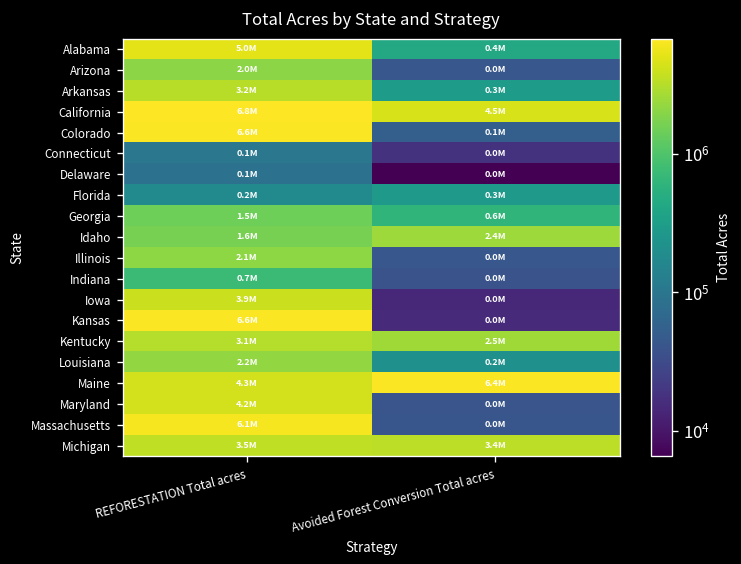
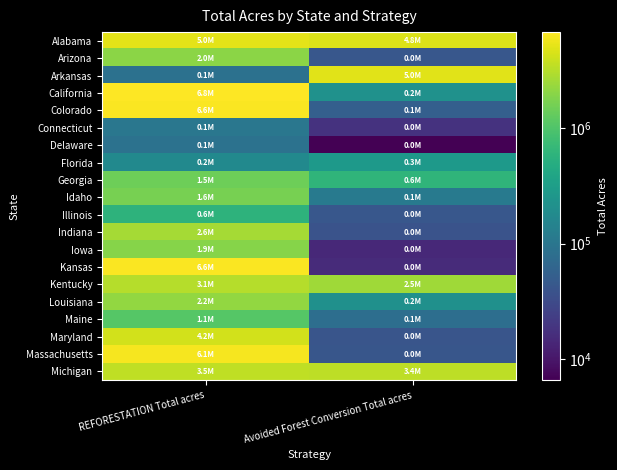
  {
    "Alabama": {
      "REFORESTATION Total acres": "5.0M",
-     "Avoided Forest Conversion Total acres": "0.4M"
+     "Avoided Forest Conversion Total acres": "4.8M"
    },
    "Arizona": {
      "REFORESTATION Total acres": "2.0M",
      "Avoided Forest Conversion Total acres": "0.0M"
    },
    "Arkansas": {
-     "REFORESTATION Total acres": "3.2M",
-     "Avoided Forest Conversion Total acres": "0.3M"
+     "REFORESTATION Total acres": "0.1M",
+     "Avoided Forest Conversion Total acres": "5.0M"
    },
    "California": {
      "REFORESTATION Total acres": "6.8M",
-     "Avoided Forest Conversion Total acres": "4.5M"
+     "Avoided Forest Conversion Total acres": "0.2M"
    },
    "Colorado": {
      "REFORESTATION Total acres": "6.6M",
      "Avoided Forest Conversion Total acres": "0.1M"
    },
    "Connecticut": {
      "REFORESTATION Total acres": "0.1M",
      "Avoided Forest Conversion Total acres": "0.0M"
    },
    "Delaware": {
      "REFORESTATION Total acres": "0.1M",
      "Avoided Forest Conversion Total acres": "0.0M"
    },
    "Florida": {
      "REFORESTATION Total acres": "0.2M",
      "Avoided Forest Conversion Total acres": "0.3M"
    },
    "Georgia": {
      "REFORESTATION Total acres": "1.5M",
      "Avoided Forest Conversion Total acres": "0.6M"
    },
    "Idaho": {
      "REFORESTATION Total acres": "1.6M",
-     "Avoided Forest Conversion Total acres": "2.4M"
+     "Avoided Forest Conversion Total acres": "0.1M"
    },
    "Illinois": {
-     "REFORESTATION Total acres": "2.1M",
+     "REFORESTATION Total acres": "0.6M",
      "Avoided Forest Conversion Total acres": "0.0M"
    },
    "Indiana": {
-     "REFORESTATION Total acres": "0.7M",
+     "REFORESTATION Total acres": "2.6M",
      "Avoided Forest Conversion Total acres": "0.0M"
    },
    "Iowa": {
-     "REFORESTATION Total acres": "3.9M",
+     "REFORESTATION Total acres": "1.9M",
      "Avoided Forest Conversion Total acres": "0.0M"
    },
    "Kansas": {
      "REFORESTATION Total acres": "6.6M",
      "Avoided Forest Conversion Total acres": "0.0M"
    },
    "Kentucky": {
      "REFORESTATION Total acres": "3.1M",
      "Avoided Forest Conversion Total acres": "2.5M"
    },
    "Louisiana": {
      "REFORESTATION Total acres": "2.2M",
      "Avoided Forest Conversion Total acres": "0.2M"
    },
    "Maine": {
-     "REFORESTATION Total acres": "4.3M",
-     "Avoided Forest Conversion Total acres": "6.4M"
+     "REFORESTATION Total acres": "1.1M",
+     "Avoided Forest Conversion Total acres": "0.1M"
    },
    "Maryland": {
      "REFORESTATION Total acres": "4.2M",
      "Avoided Forest Conversion Total acres": "0.0M"
    },
    "Massachusetts": {
      "REFORESTATION Total acres": "6.1M",
      "Avoided Forest Conversion Total acres": "0.0M"
    },
    "Michigan": {
      "REFORESTATION Total acres": "3.5M",
      "Avoided Forest Conversion Total acres": "3.4M"
    }
  }
